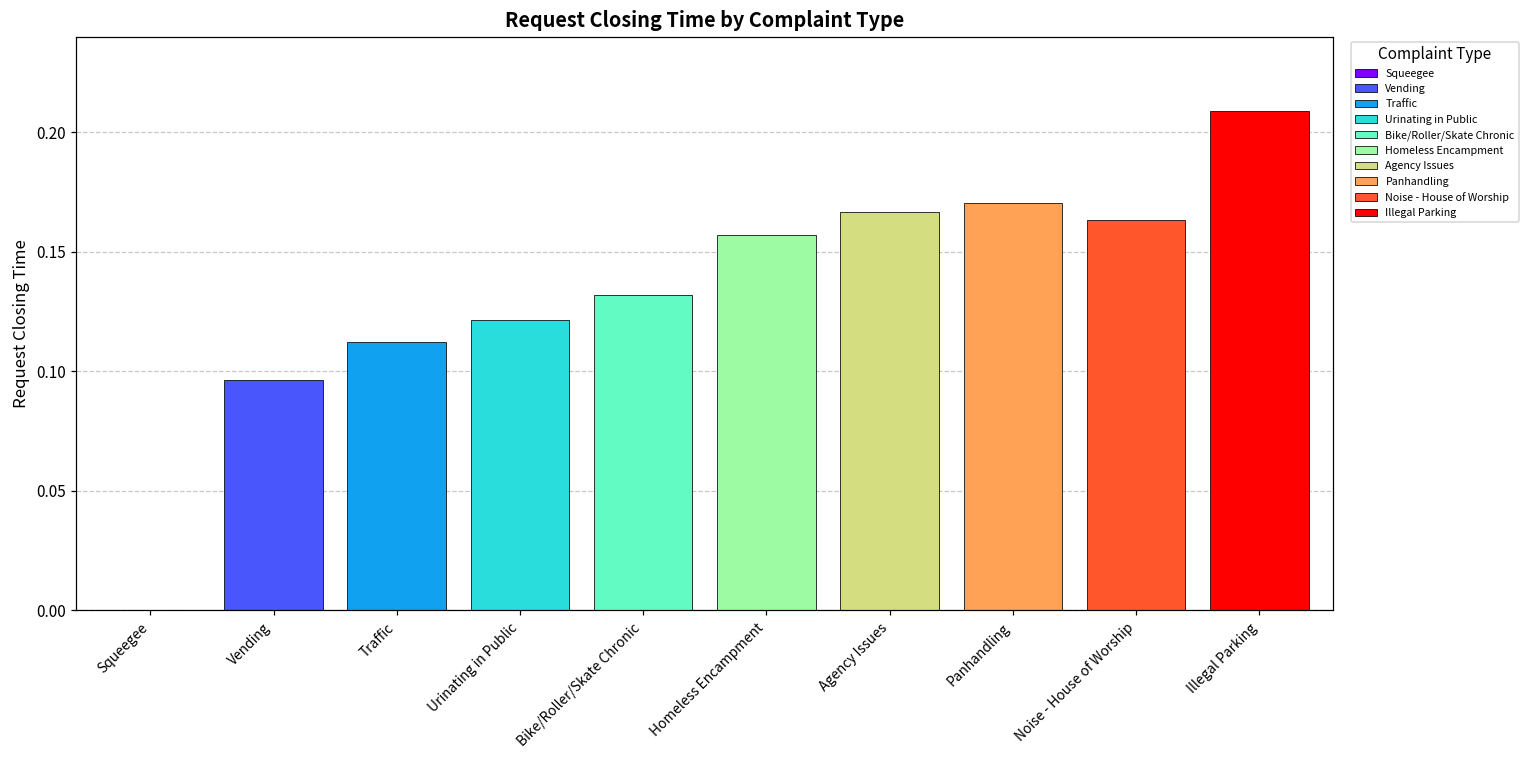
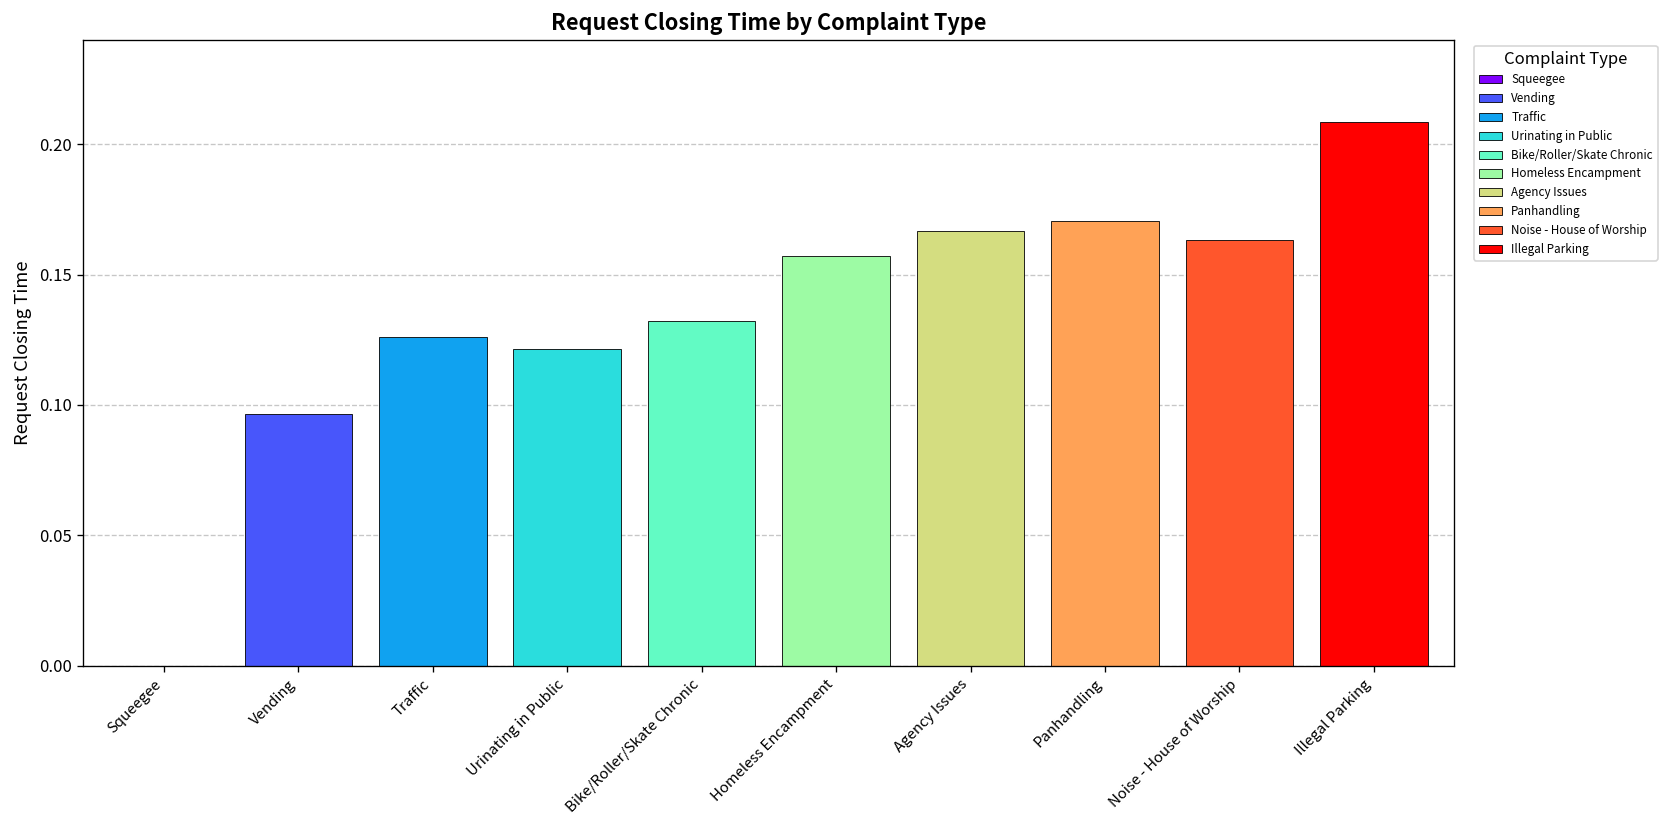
  {
    "Squeegee": 0.000,
    "Vending": 0.097,
-   "Traffic": 0.112,
+   "Traffic": 0.126,
    "Urinating in Public": 0.122,
    "Bike/Roller/Skate Chronic": 0.132,
    "Homeless Encampment": 0.157,
    "Agency Issues": 0.167,
    "Panhandling": 0.170,
    "Noise - House of Worship": 0.163,
    "Illegal Parking": 0.209
  }
